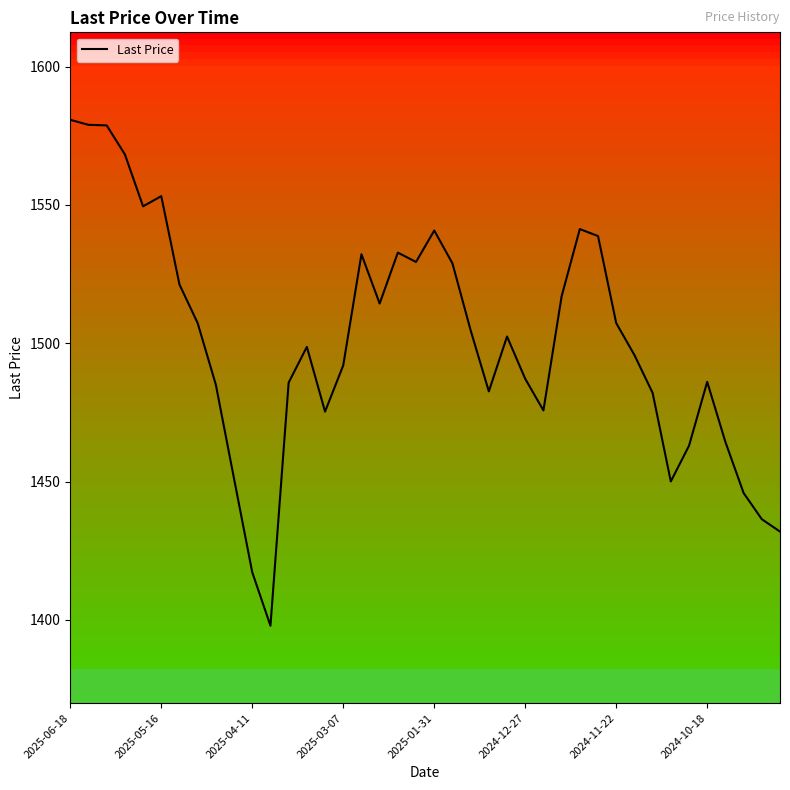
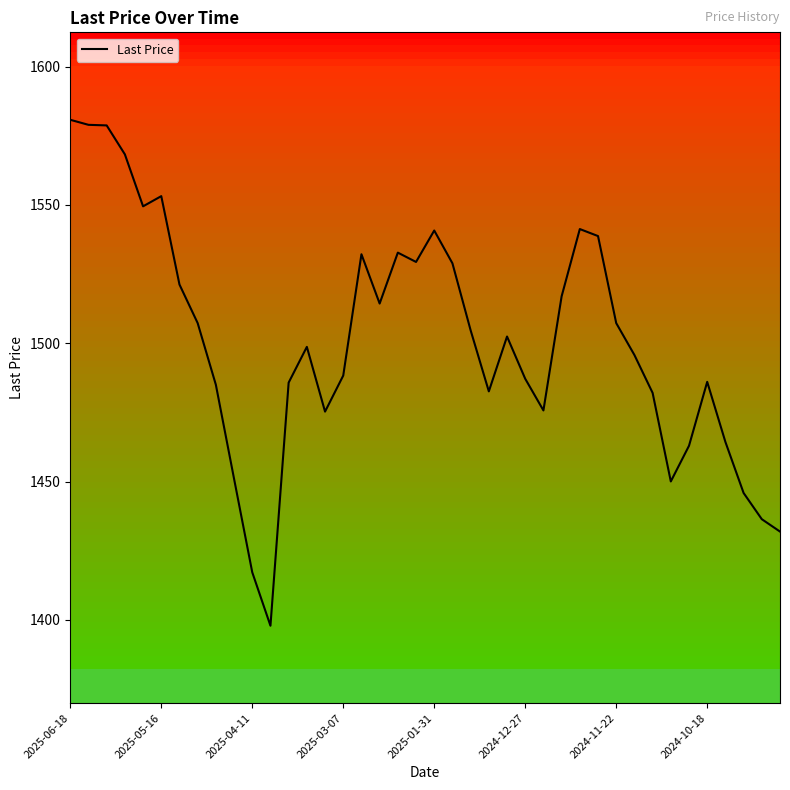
  {
    "2025-06-18": 1581,
    "2025-05-16": 1553,
    "2025-04-11": 1417,
-   "2025-03-07": 1492,
+   "2025-03-07": 1488,
    "2025-01-31": 1541,
    "2024-12-27": 1487,
    "2024-11-22": 1507,
    "2024-10-18": 1486
  }
